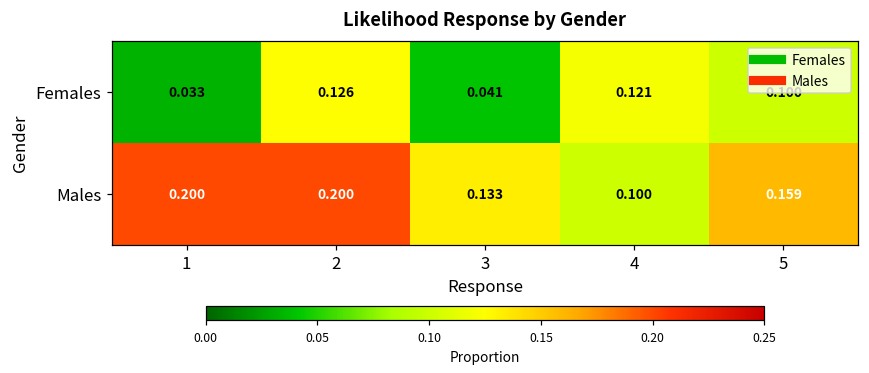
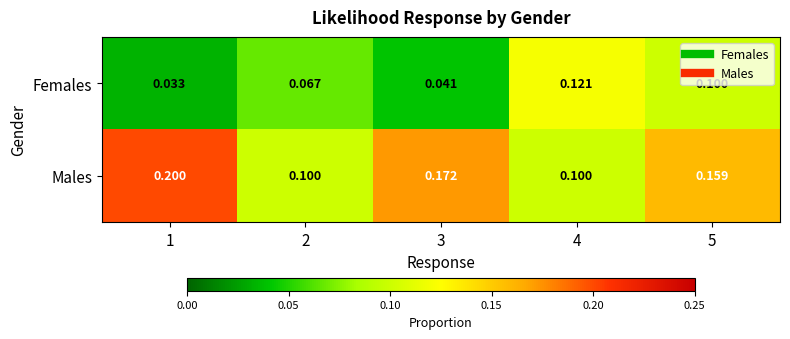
  {
    "Females": {
      "1": 0.033,
-     "2": 0.126,
+     "2": 0.067,
      "3": 0.041,
      "4": 0.121
    },
    "Males": {
      "1": 0.200,
-     "2": 0.200,
-     "3": 0.133,
+     "2": 0.100,
+     "3": 0.172,
      "4": 0.100,
      "5": 0.159
    }
  }
